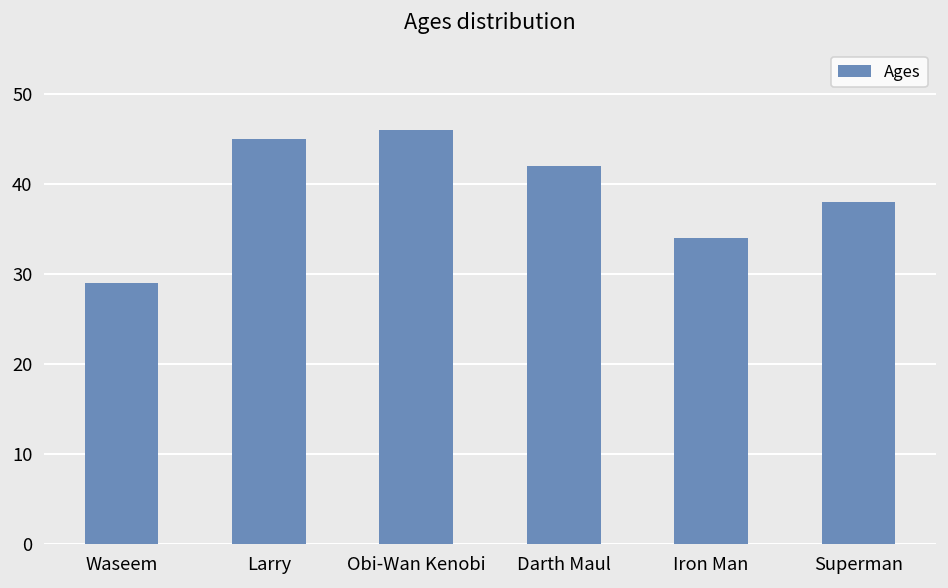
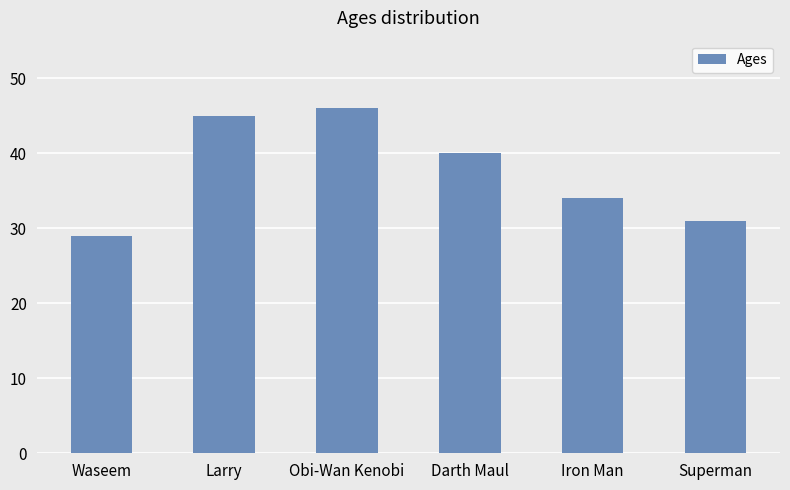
  {
    "Waseem": 29,
    "Larry": 45,
    "Obi-Wan Kenobi": 46,
-   "Darth Maul": 42,
+   "Darth Maul": 40,
    "Iron Man": 34,
-   "Superman": 38
+   "Superman": 31
  }
